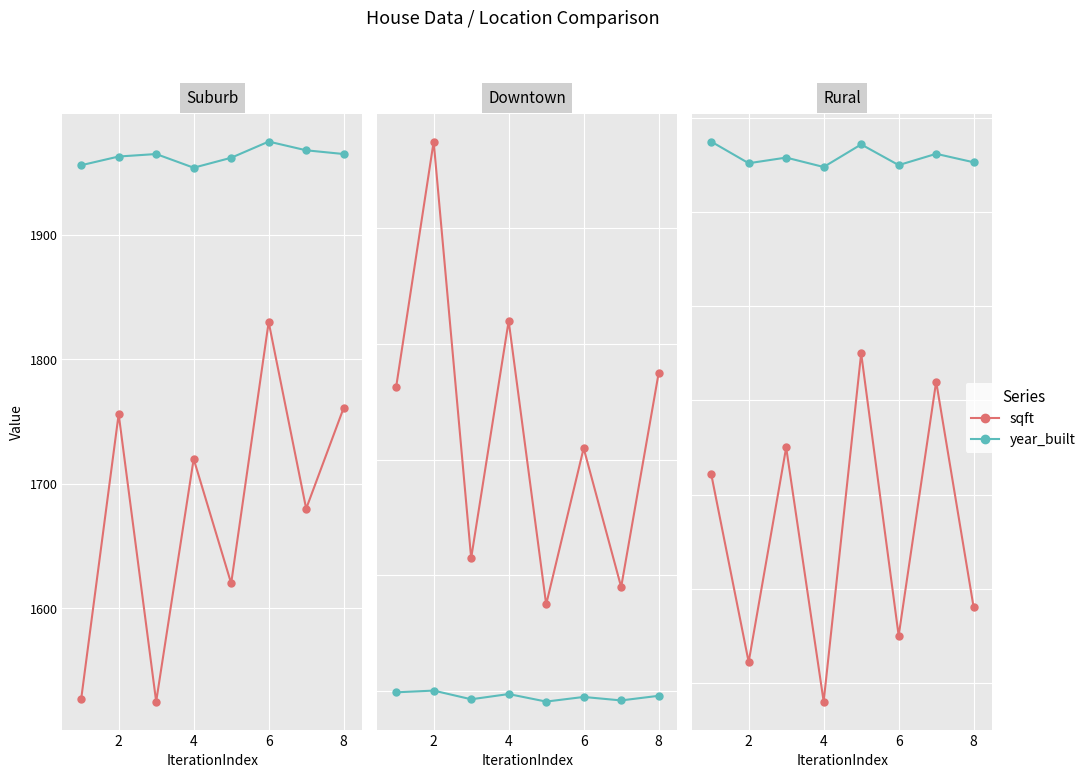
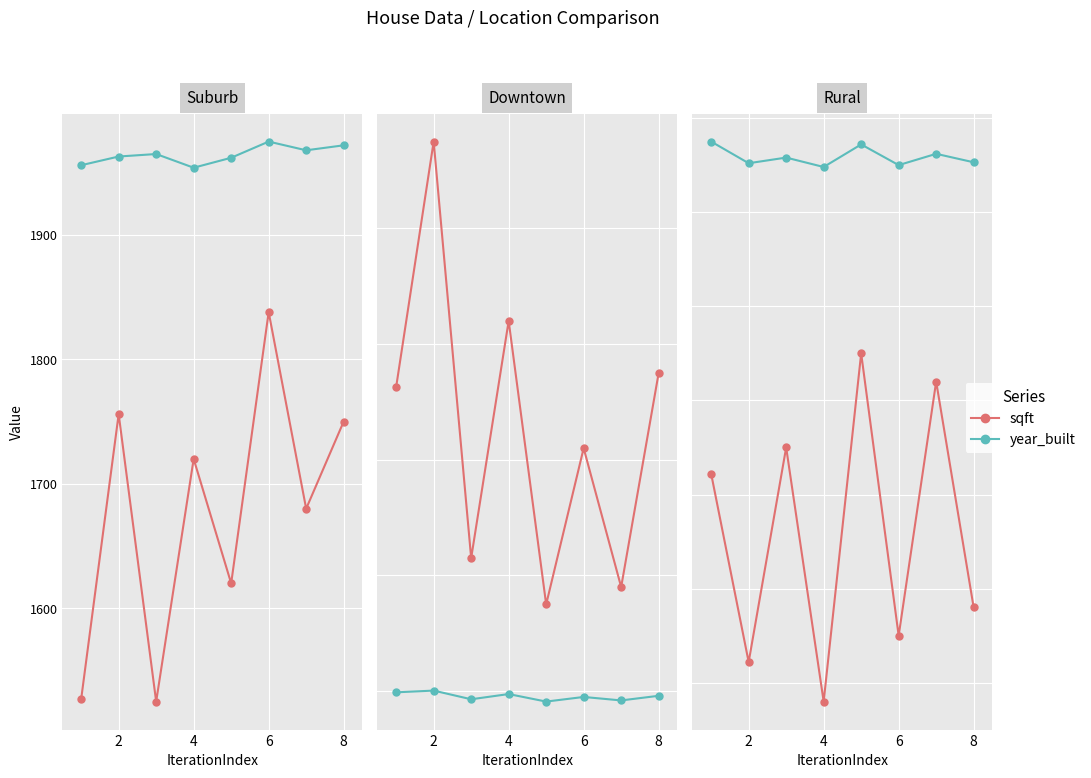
  {
    "Suburb": {
      "sqft": {
        "2": 1756,
        "4": 1720,
-       "6": 1830,
-       "8": 1761
+       "6": 1838,
+       "8": 1750
      },
      "year_built": {
        "2": 1963,
        "4": 1954,
        "6": 1975,
-       "8": 1965
+       "8": 1972
      }
    }
  }
